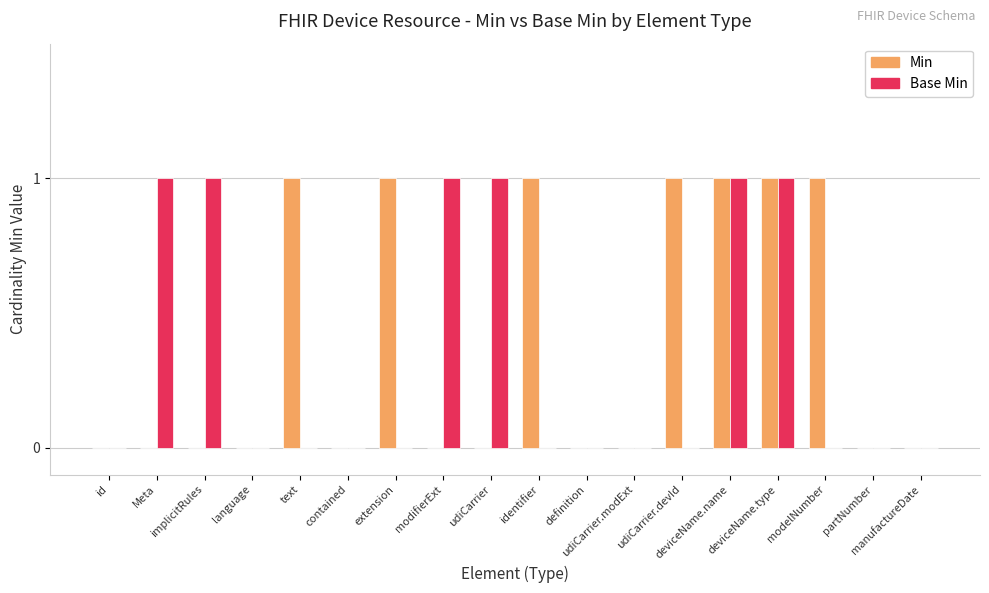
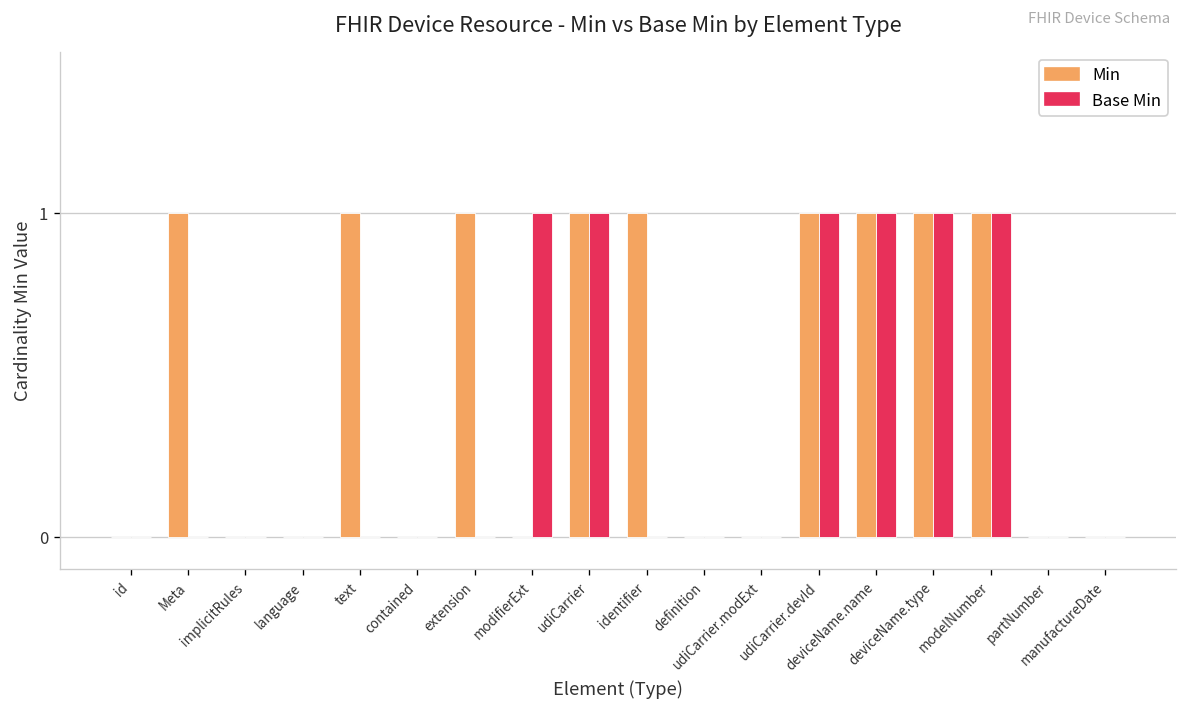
  {
    "Min": {
      "id": 0,
-     "Meta": 0,
+     "Meta": 1,
      "implicitRules": 0,
      "language": 0,
      "text": 1,
      "contained": 0,
      "extension": 1,
      "modifierExt": 0,
-     "udiCarrier": 0,
+     "udiCarrier": 1,
      "identifier": 1,
      "definition": 0,
      "udiCarrier.modExt": 0,
      "udiCarrier.devId": 1,
      "deviceName.name": 1,
      "deviceName.type": 1,
      "modelNumber": 1,
      "partNumber": 0,
      "manufactureDate": 0
    },
    "Base Min": {
      "id": 0,
-     "Meta": 1,
-     "implicitRules": 1,
+     "Meta": 0,
+     "implicitRules": 0,
      "language": 0,
      "text": 0,
      "contained": 0,
      "extension": 0,
      "modifierExt": 1,
      "udiCarrier": 1,
      "identifier": 0,
      "definition": 0,
      "udiCarrier.modExt": 0,
-     "udiCarrier.devId": 0,
+     "udiCarrier.devId": 1,
      "deviceName.name": 1,
      "deviceName.type": 1,
-     "modelNumber": 0,
+     "modelNumber": 1,
      "partNumber": 0,
      "manufactureDate": 0
    }
  }
